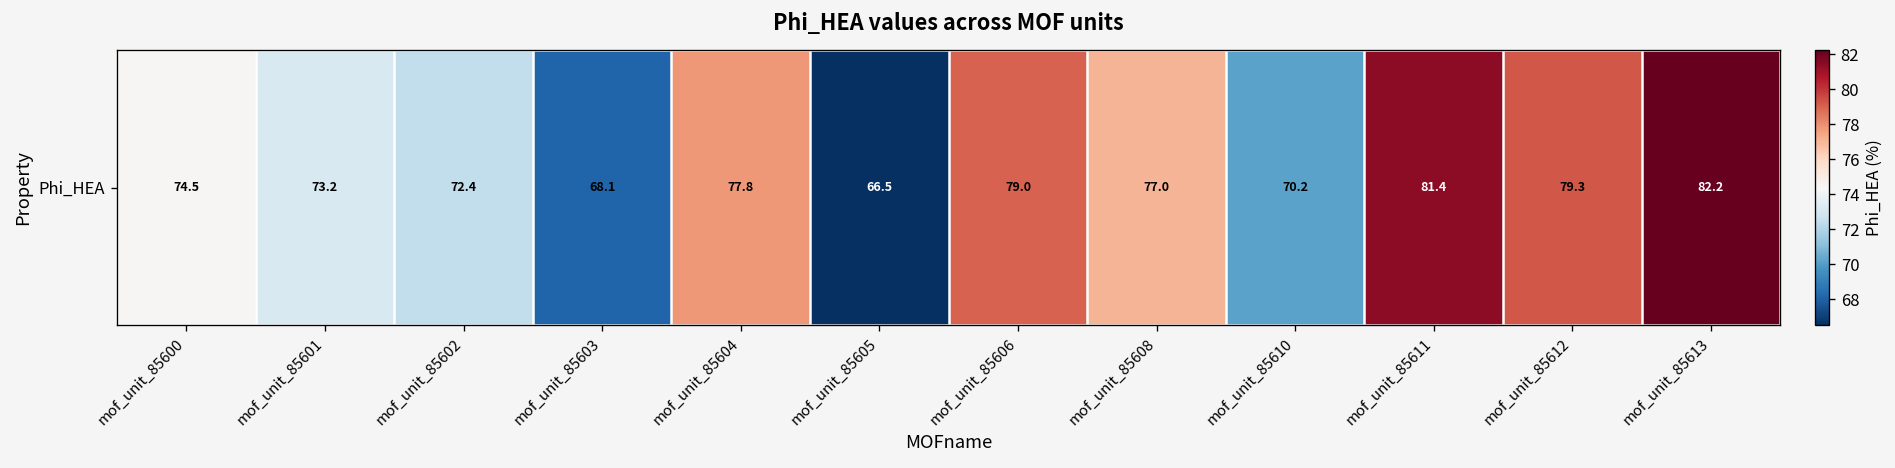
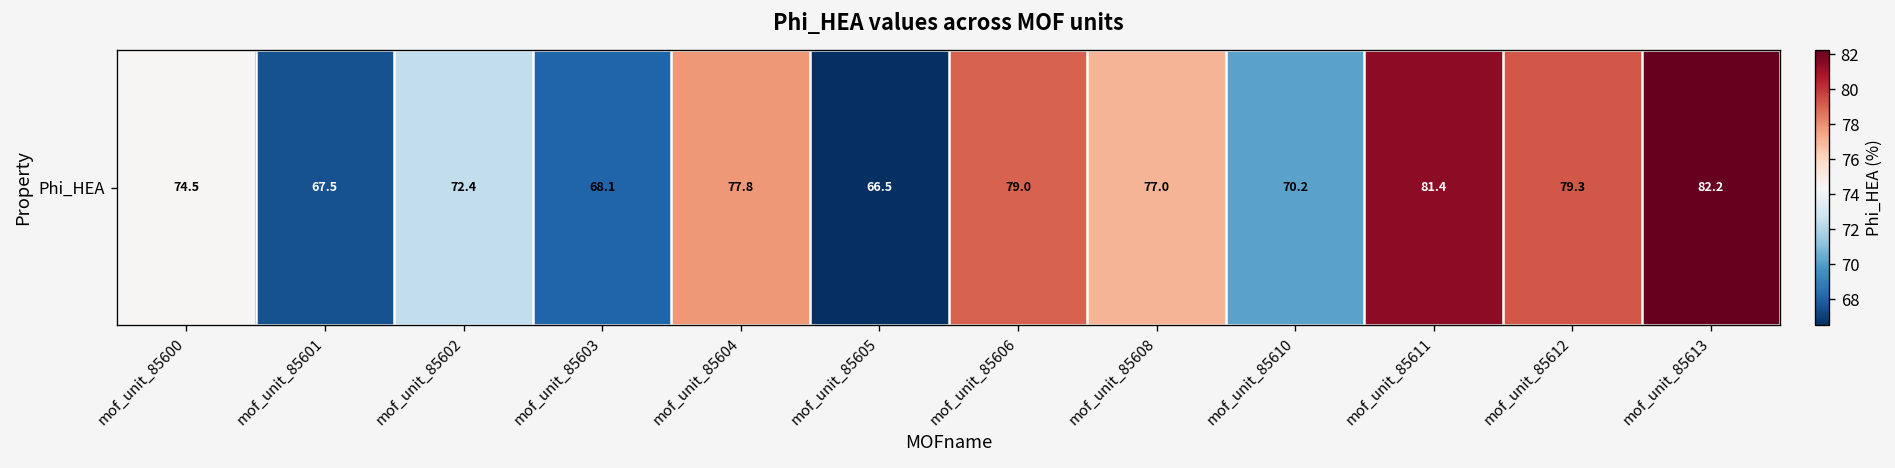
  {
    "Phi_HEA": {
      "mof_unit_85600": 74.5,
-     "mof_unit_85601": 73.2,
+     "mof_unit_85601": 67.5,
      "mof_unit_85602": 72.4,
      "mof_unit_85603": 68.1,
      "mof_unit_85604": 77.8,
      "mof_unit_85605": 66.5,
      "mof_unit_85606": 79.0,
      "mof_unit_85608": 77.0,
      "mof_unit_85610": 70.2,
      "mof_unit_85611": 81.4,
      "mof_unit_85612": 79.3,
      "mof_unit_85613": 82.2
    }
  }
